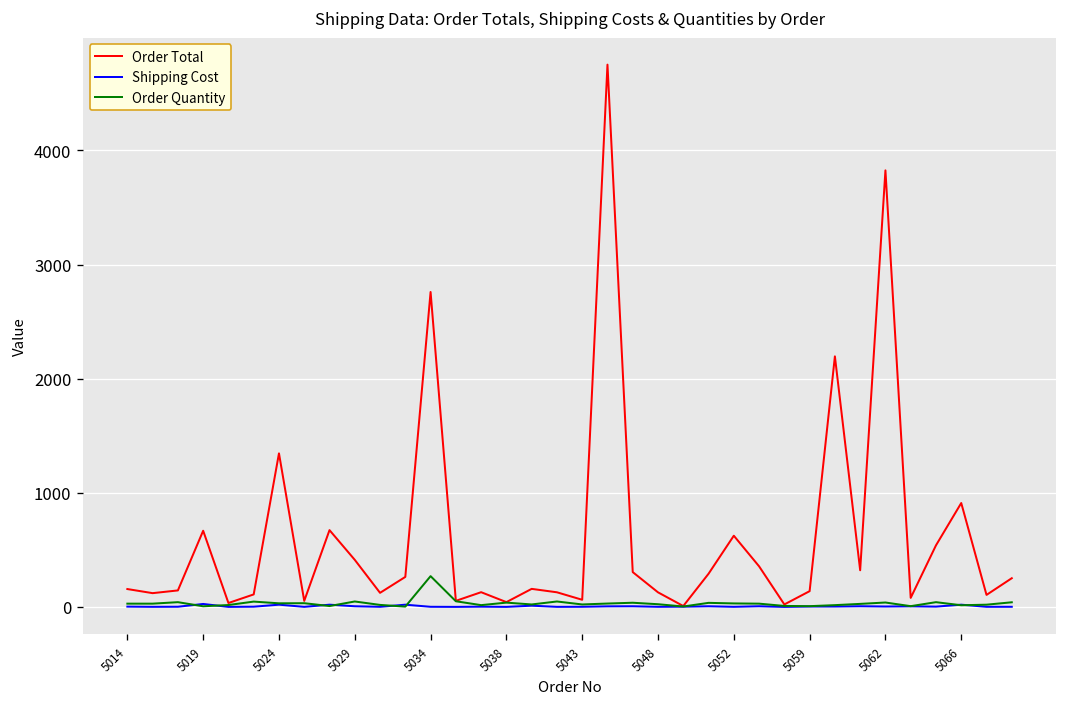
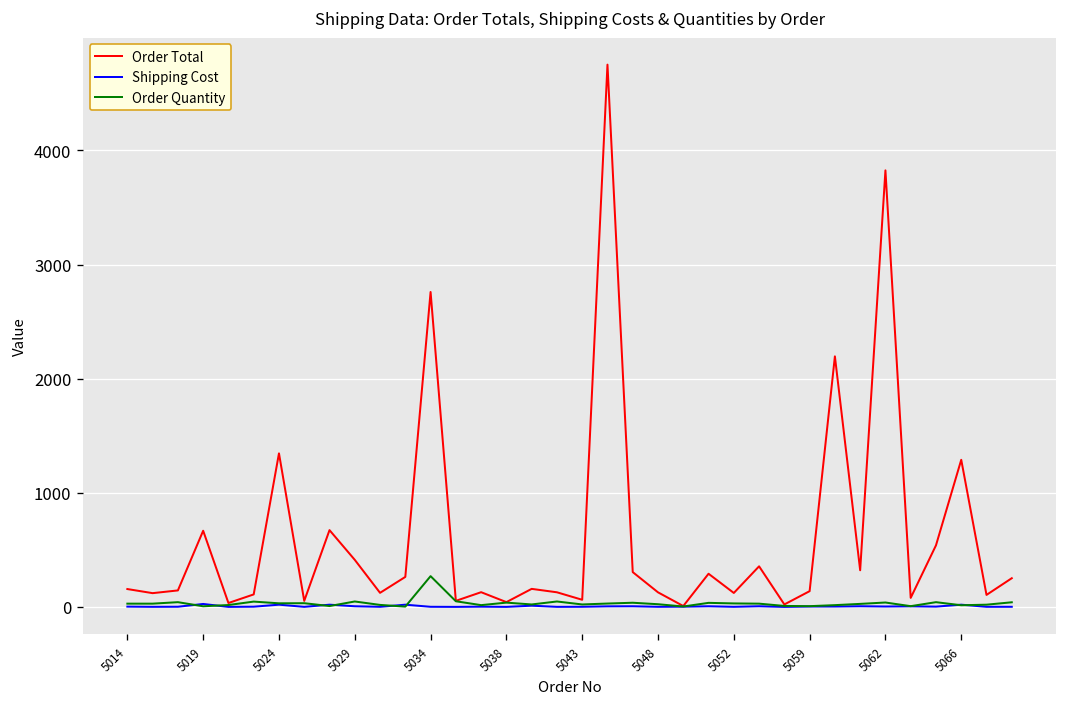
  {
    "Order Total": {
      "5014": 200,
      "5019": 700,
      "5024": 1300,
      "5029": 400,
      "5034": 2800,
      "5043": 100,
      "5048": 100,
-     "5052": 600,
+     "5052": 100,
      "5059": 100,
      "5062": 3800,
-     "5066": 900
+     "5066": 1300
    },
    "Shipping Cost": {
      "5029": 0,
      "5034": 0,
      "5038": 0,
      "5052": 0,
      "5062": 0
    },
    "Order Quantity": {
      "5029": 0,
      "5034": 300,
      "5052": 0,
      "5062": 0
    }
  }
